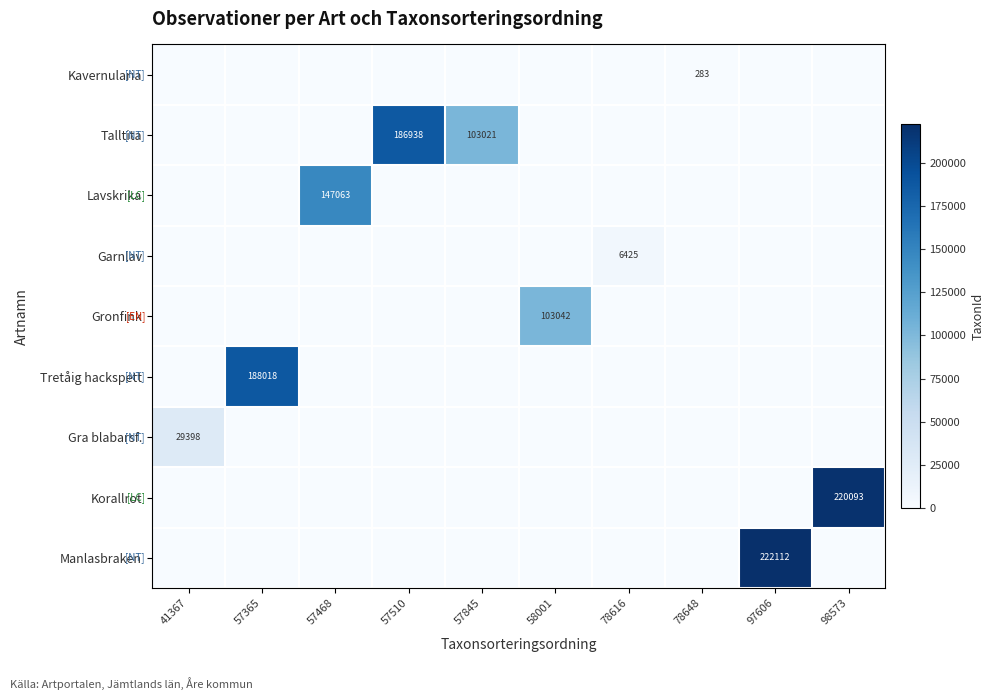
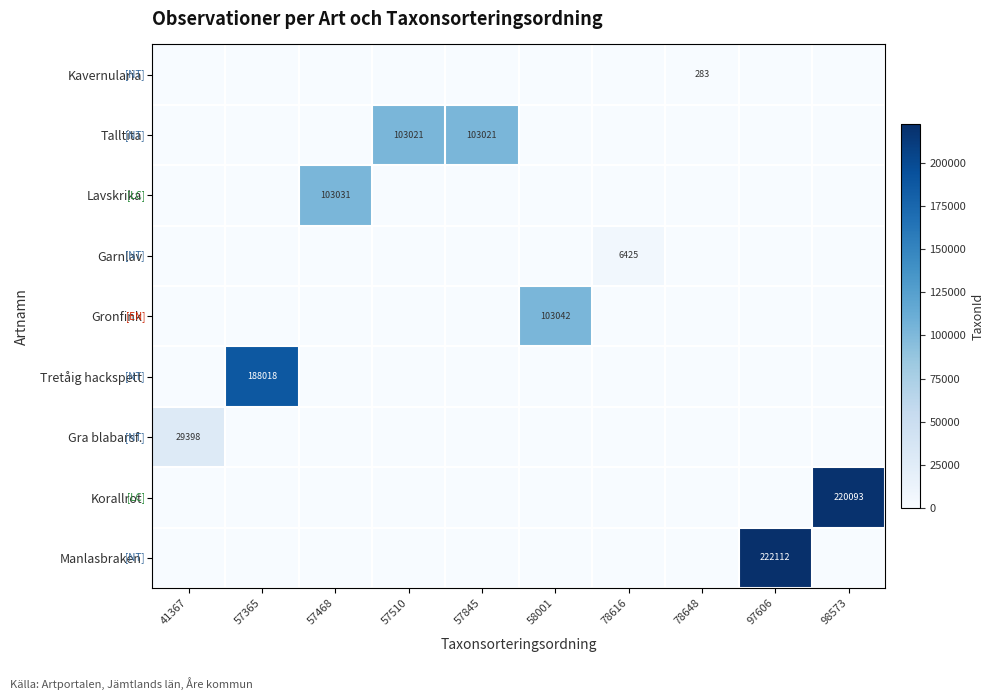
  {
    "Kavernularia": {
      "78648": 283
    },
    "Talltita": {
-     "57510": 186938,
+     "57510": 103021,
      "57845": 103021
    },
    "Lavskrika": {
-     "57468": 147063
+     "57468": 103031
    },
    "Garnlav": {
      "78616": 6425
    },
    "Gronfink": {
      "58001": 103042
    },
    "Tretåig hackspett": {
      "57365": 188018
    },
    "Gra blabarsf.": {
      "41367": 29398
    },
    "Korallrot": {
      "98573": 220093
    },
    "Manlasbraken": {
      "97606": 222112
    }
  }
